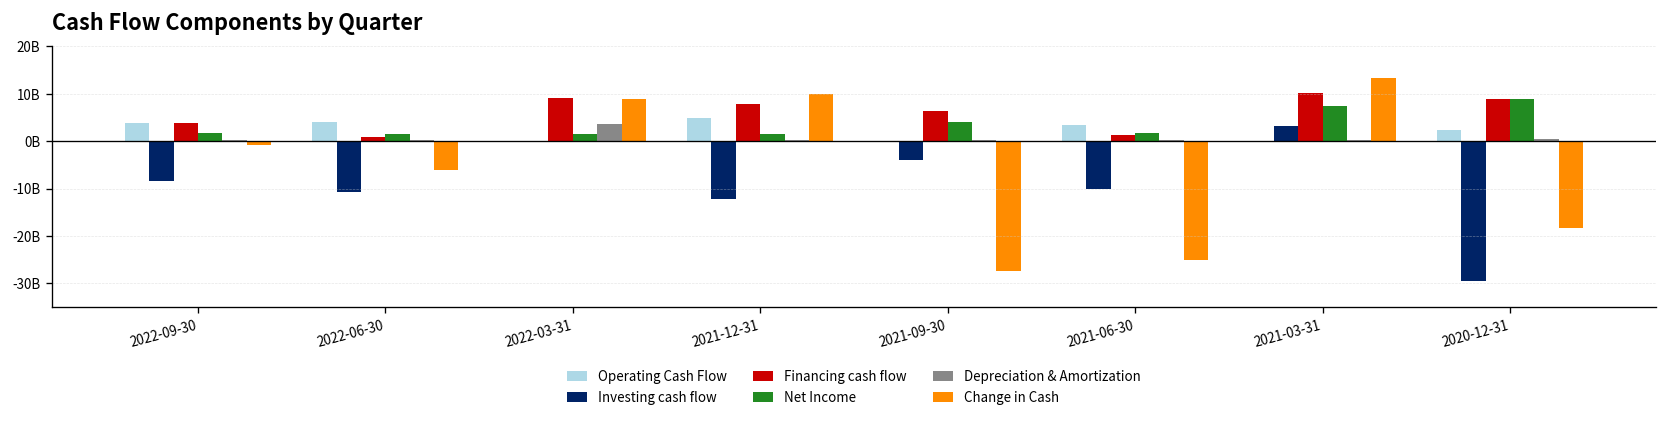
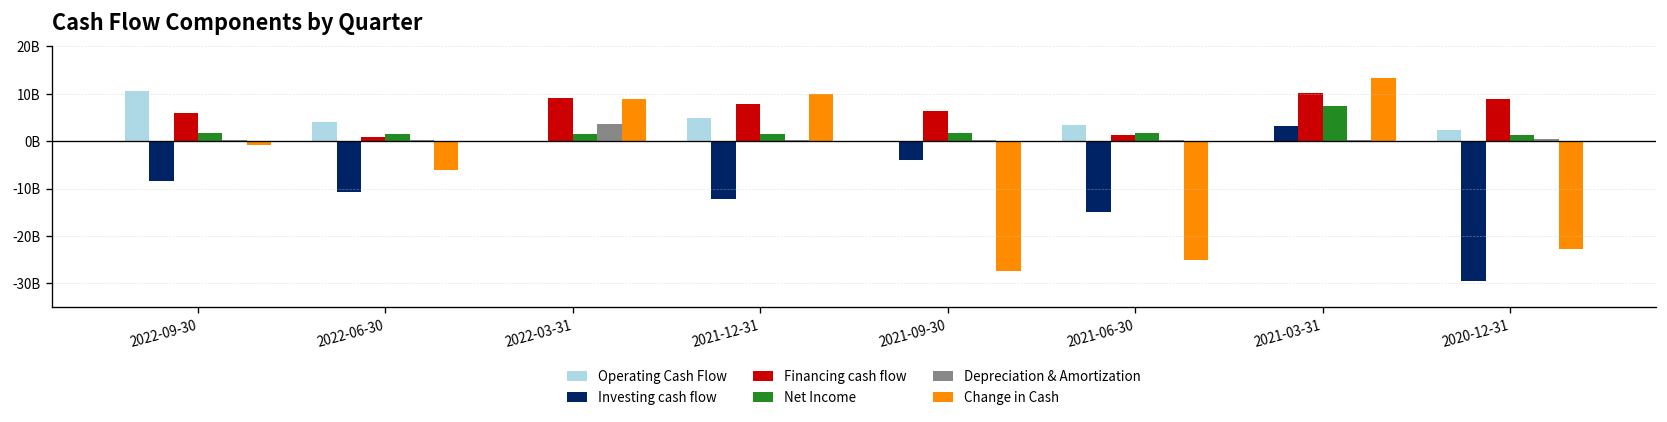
  {
    "Operating Cash Flow": {
-     "2022-09-30": 4000000000,
+     "2022-09-30": 11000000000,
      "2022-06-30": 4000000000,
      "2021-12-31": 5000000000,
      "2021-06-30": 3000000000,
      "2020-12-31": 2000000000
    },
    "Investing cash flow": {
      "2022-09-30": -8000000000,
      "2022-06-30": -11000000000,
      "2021-12-31": -12000000000,
      "2021-09-30": -4000000000,
-     "2021-06-30": -10000000000,
+     "2021-06-30": -15000000000,
      "2021-03-31": 3000000000,
      "2020-12-31": -30000000000
    },
    "Financing cash flow": {
-     "2022-09-30": 4000000000,
+     "2022-09-30": 6000000000,
      "2022-06-30": 1000000000,
      "2022-03-31": 9000000000,
      "2021-12-31": 8000000000,
      "2021-09-30": 6000000000,
      "2021-06-30": 1000000000,
      "2021-03-31": 10000000000,
      "2020-12-31": 9000000000
    },
    "Net Income": {
      "2022-09-30": 2000000000,
      "2022-06-30": 2000000000,
      "2022-03-31": 1000000000,
      "2021-12-31": 2000000000,
-     "2021-09-30": 4000000000,
+     "2021-09-30": 2000000000,
      "2021-06-30": 2000000000,
      "2021-03-31": 7000000000,
-     "2020-12-31": 9000000000
+     "2020-12-31": 1000000000
    },
    "Depreciation & Amortization": {
      "2022-03-31": 4000000000
    },
    "Change in Cash": {
      "2022-09-30": -1000000000,
      "2022-06-30": -6000000000,
      "2022-03-31": 9000000000,
      "2021-12-31": 10000000000,
      "2021-09-30": -27000000000,
      "2021-06-30": -25000000000,
      "2021-03-31": 13000000000,
-     "2020-12-31": -18000000000
+     "2020-12-31": -23000000000
    }
  }
